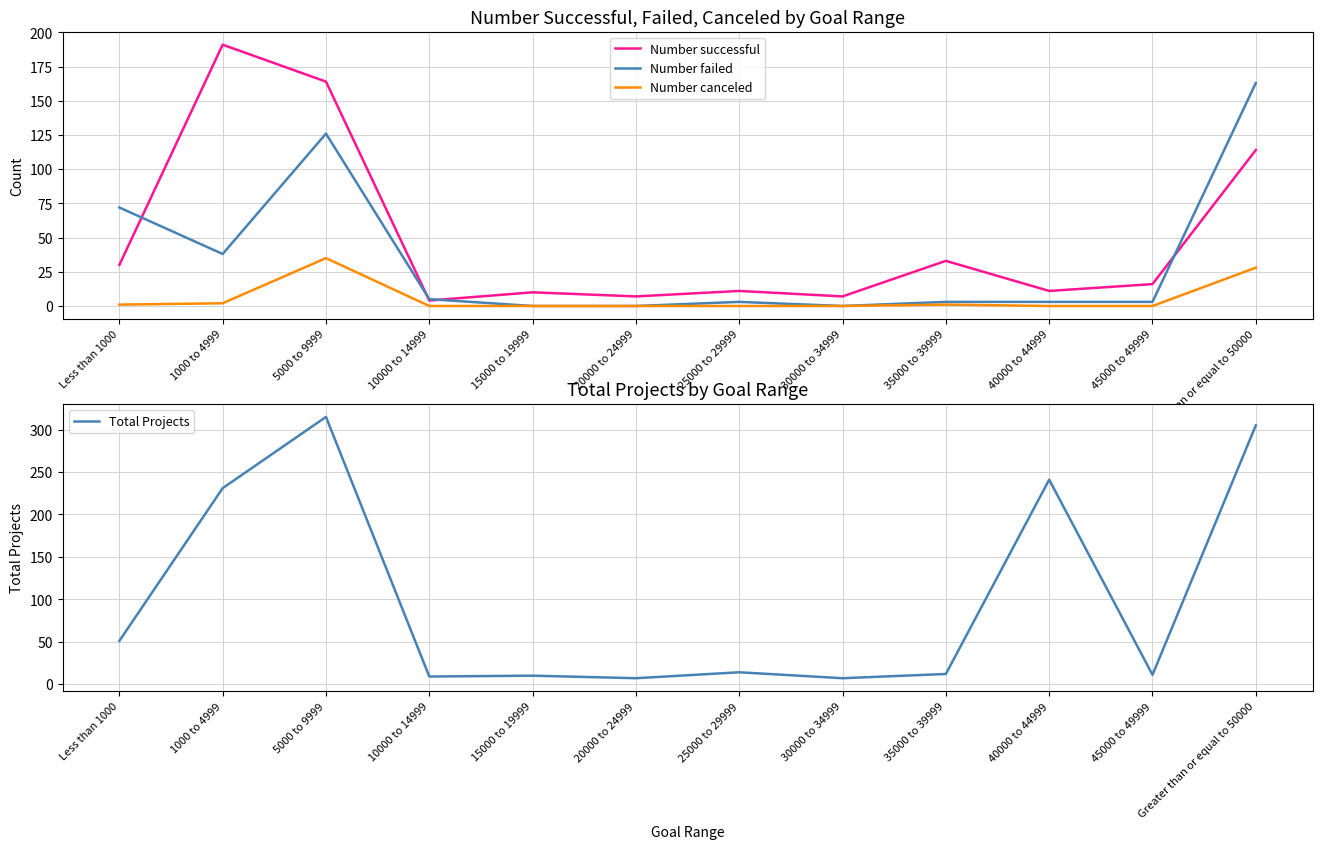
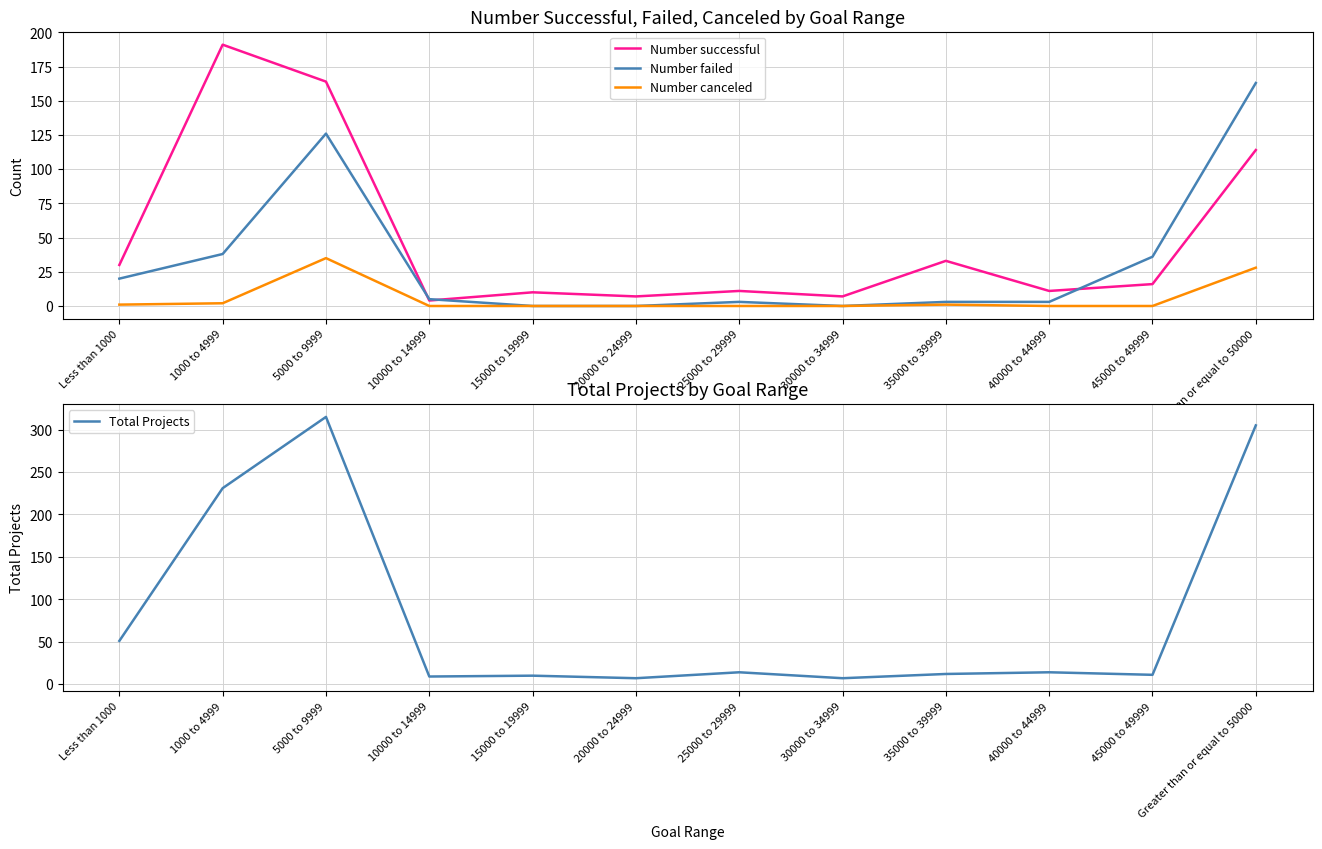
  {
    "Number Successful, Failed, Canceled by Goal Range": {
      "Number successful": {
        "Less than 1000": 30,
        "1000 to 4999": 191,
        "5000 to 9999": 164,
        "15000 to 19999": 10,
        "20000 to 24999": 7,
        "25000 to 29999": 11,
        "30000 to 34999": 7,
        "35000 to 39999": 33,
        "40000 to 44999": 11,
        "45000 to 49999": 16
      },
      "Number failed": {
-       "Less than 1000": 72,
+       "Less than 1000": 20,
        "1000 to 4999": 38,
        "5000 to 9999": 126,
        "25000 to 29999": 3,
        "35000 to 39999": 3,
        "40000 to 44999": 3,
-       "45000 to 49999": 3
+       "45000 to 49999": 36
      },
      "Number canceled": {
        "Less than 1000": 1,
        "1000 to 4999": 2,
        "5000 to 9999": 35,
        "10000 to 14999": 0,
        "25000 to 29999": 0,
        "35000 to 39999": 1,
        "40000 to 44999": 0,
        "45000 to 49999": 0
      }
    },
    "Total Projects by Goal Range": {
      "Less than 1000": 50,
      "1000 to 4999": 230,
      "5000 to 9999": 320,
      "10000 to 14999": 10,
      "15000 to 19999": 10,
      "20000 to 24999": 10,
      "25000 to 29999": 10,
      "30000 to 34999": 10,
      "35000 to 39999": 10,
-     "40000 to 44999": 240,
+     "40000 to 44999": 10,
      "45000 to 49999": 10,
      "Greater than or equal to 50000": 310
    }
  }
